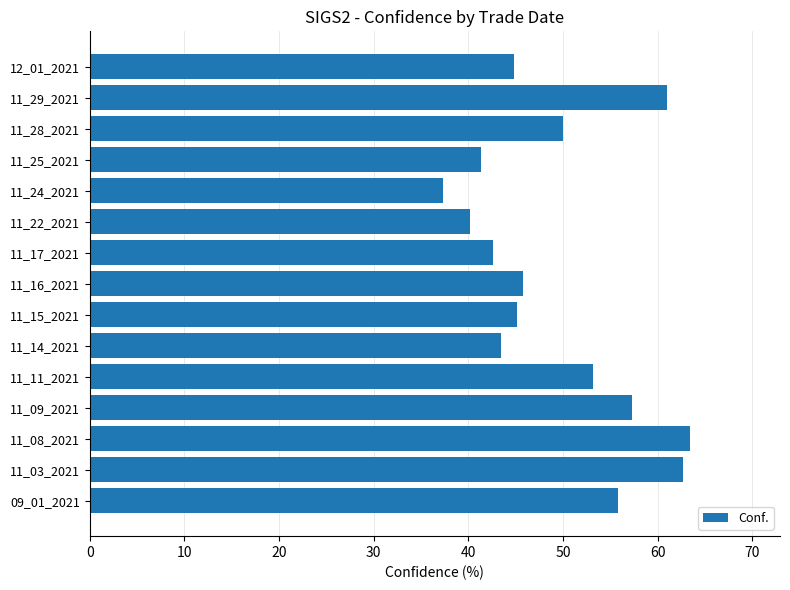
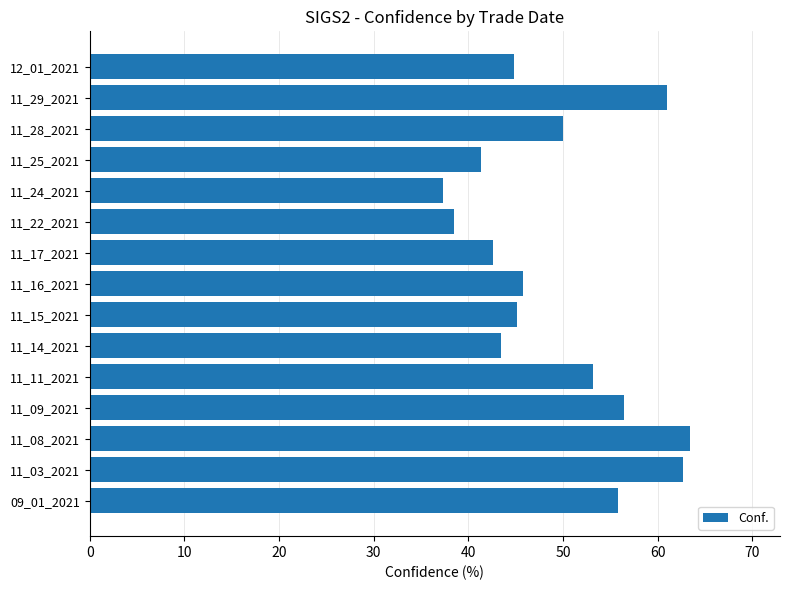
  {
    "12_01_2021": 45,
    "11_29_2021": 61,
    "11_28_2021": 50,
    "11_25_2021": 41,
    "11_24_2021": 37,
-   "11_22_2021": 40,
+   "11_22_2021": 39,
    "11_17_2021": 43,
    "11_16_2021": 46,
    "11_15_2021": 45,
    "11_14_2021": 43,
    "11_11_2021": 53,
-   "11_09_2021": 57,
+   "11_09_2021": 56,
    "11_08_2021": 63,
    "11_03_2021": 63,
    "09_01_2021": 56
  }
